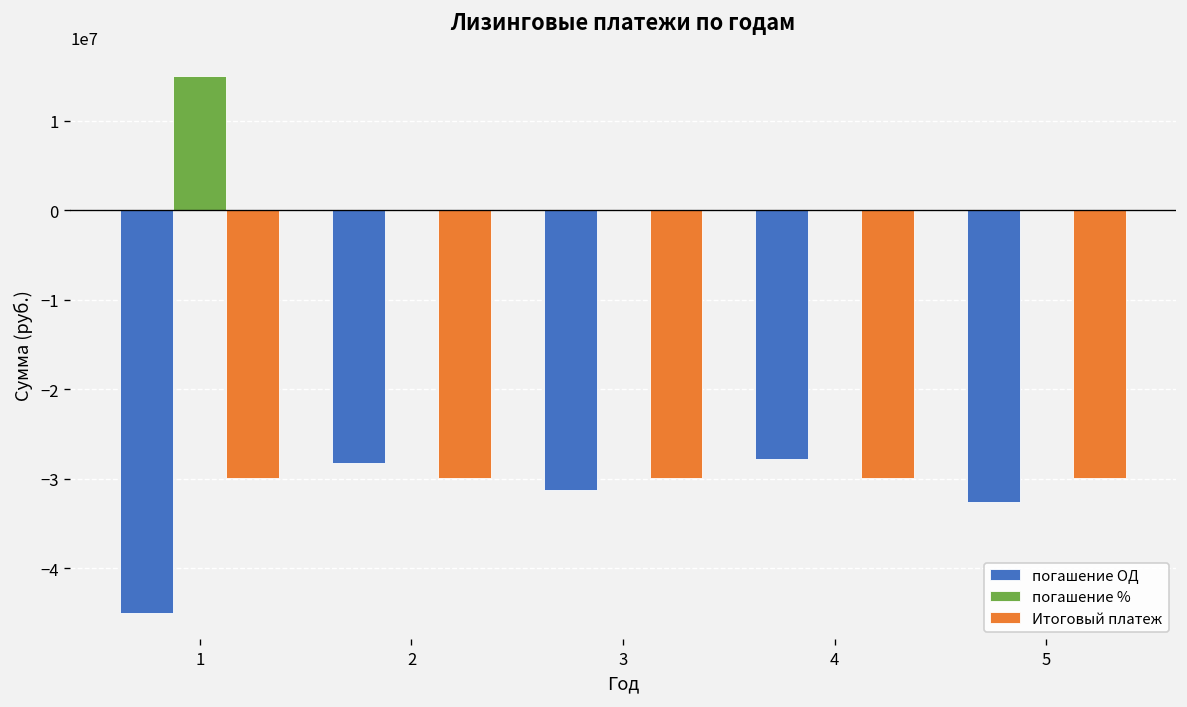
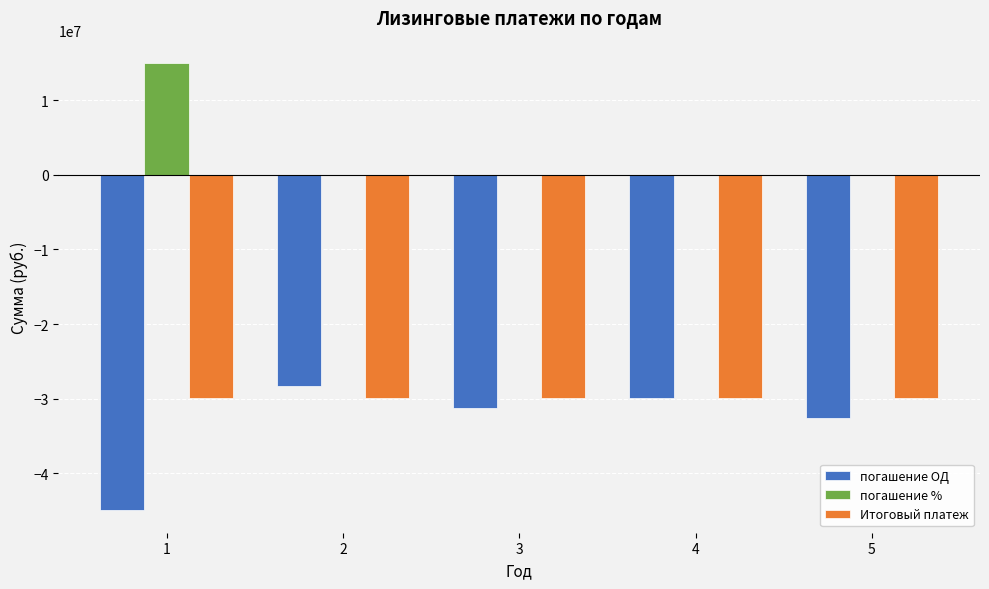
  {
    "погашение ОД": {
      "1": -45000000,
      "2": -28000000,
      "3": -31000000,
-     "4": -28000000,
+     "4": -30000000,
      "5": -33000000
    },
    "погашение %": {
      "1": 15000000,
      "2": 0,
      "3": 0,
      "4": 0,
      "5": 0
    },
    "Итоговый платеж": {
      "1": -30000000,
      "2": -30000000,
      "3": -30000000,
      "4": -30000000,
      "5": -30000000
    }
  }
